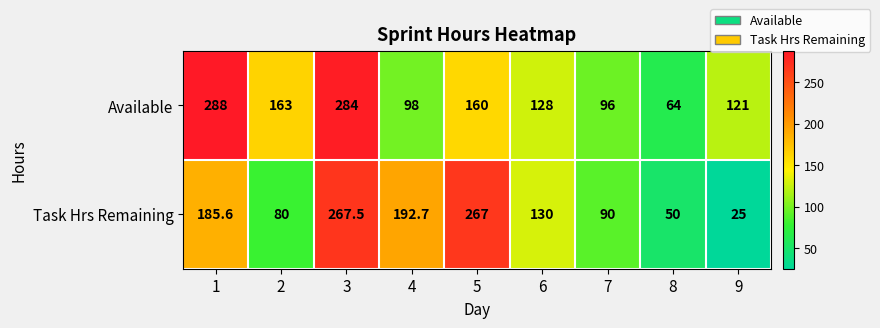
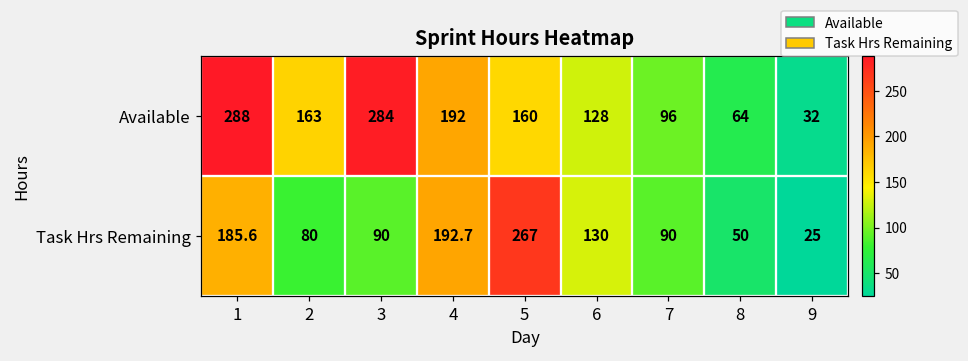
  {
    "Available": {
      "1": 288,
      "2": 163,
      "3": 284,
-     "4": 98,
+     "4": 192,
      "5": 160,
      "6": 128,
      "7": 96,
      "8": 64,
-     "9": 121
+     "9": 32
    },
    "Task Hrs Remaining": {
      "1": 185.6,
      "2": 80,
-     "3": 267.5,
+     "3": 90,
      "4": 192.7,
      "5": 267,
      "6": 130,
      "7": 90,
      "8": 50,
      "9": 25
    }
  }
